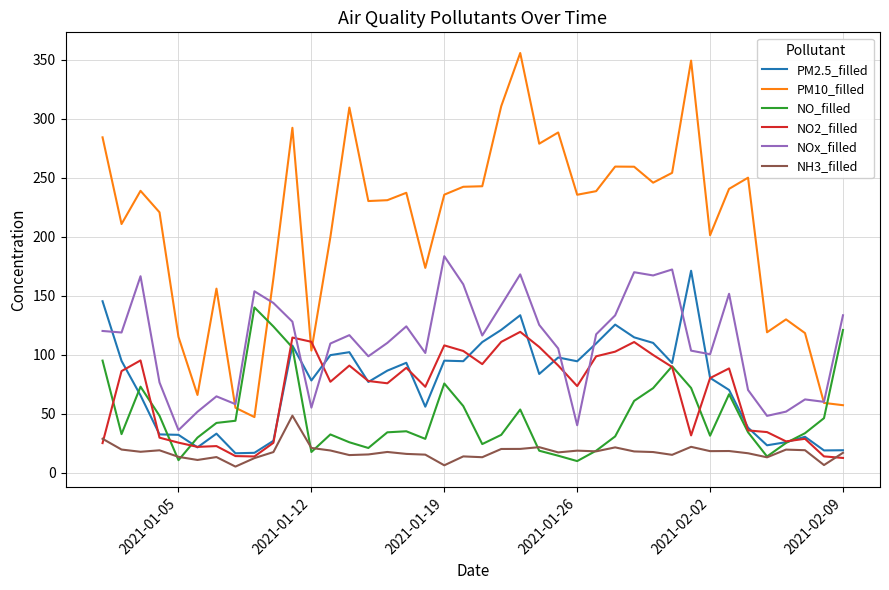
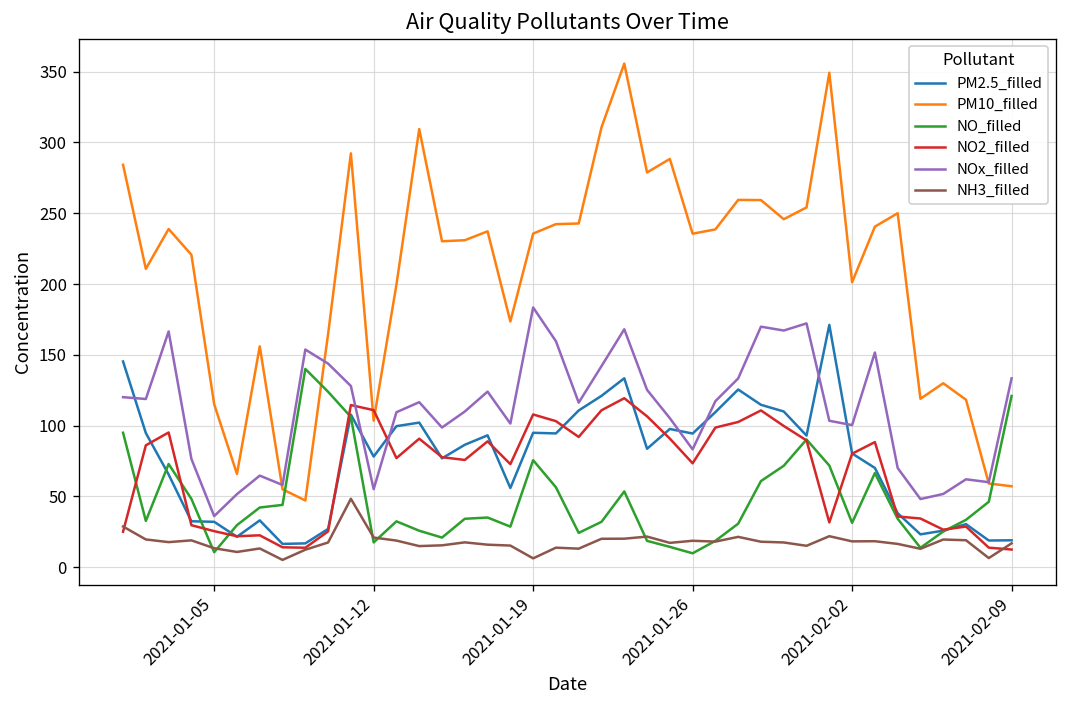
  {
    "PM2.5_filled": {
      "2021-01-05": 32,
      "2021-01-12": 78,
      "2021-01-19": 95,
      "2021-01-26": 94,
      "2021-02-09": 19
    },
    "PM10_filled": {
      "2021-01-05": 115,
      "2021-01-12": 104,
      "2021-01-19": 236,
      "2021-01-26": 236,
      "2021-02-02": 201,
      "2021-02-09": 57
    },
    "NO_filled": {
      "2021-01-05": 11,
      "2021-01-12": 18,
      "2021-01-19": 76,
      "2021-01-26": 10,
      "2021-02-02": 31,
      "2021-02-09": 121
    },
    "NO2_filled": {
      "2021-01-05": 25,
      "2021-01-12": 111,
      "2021-01-19": 108,
      "2021-01-26": 73,
      "2021-02-09": 13
    },
    "NOx_filled": {
      "2021-01-05": 36,
      "2021-01-12": 55,
      "2021-01-19": 183,
-     "2021-01-26": 40,
+     "2021-01-26": 83,
      "2021-02-02": 100,
      "2021-02-09": 133
    },
    "NH3_filled": {
      "2021-01-05": 13,
      "2021-01-12": 21,
      "2021-01-19": 6,
      "2021-01-26": 19,
      "2021-02-02": 18,
      "2021-02-09": 17
    }
  }
